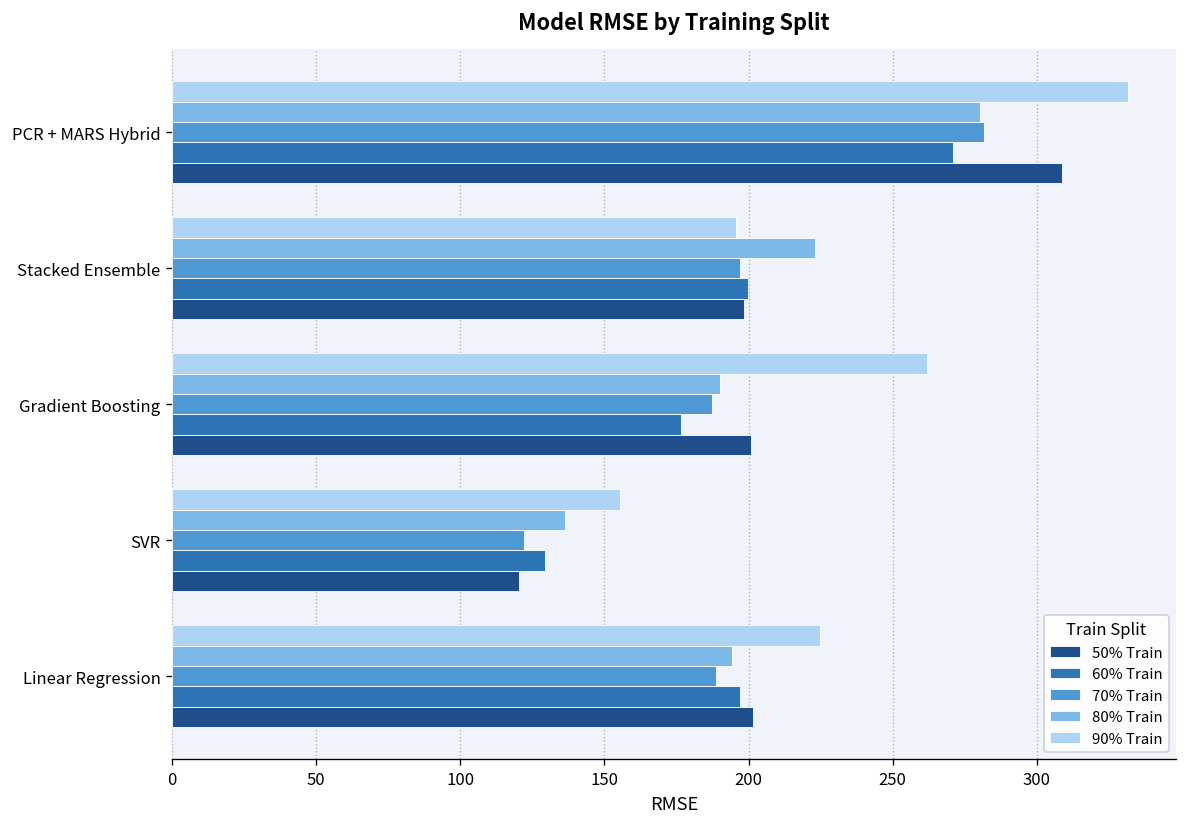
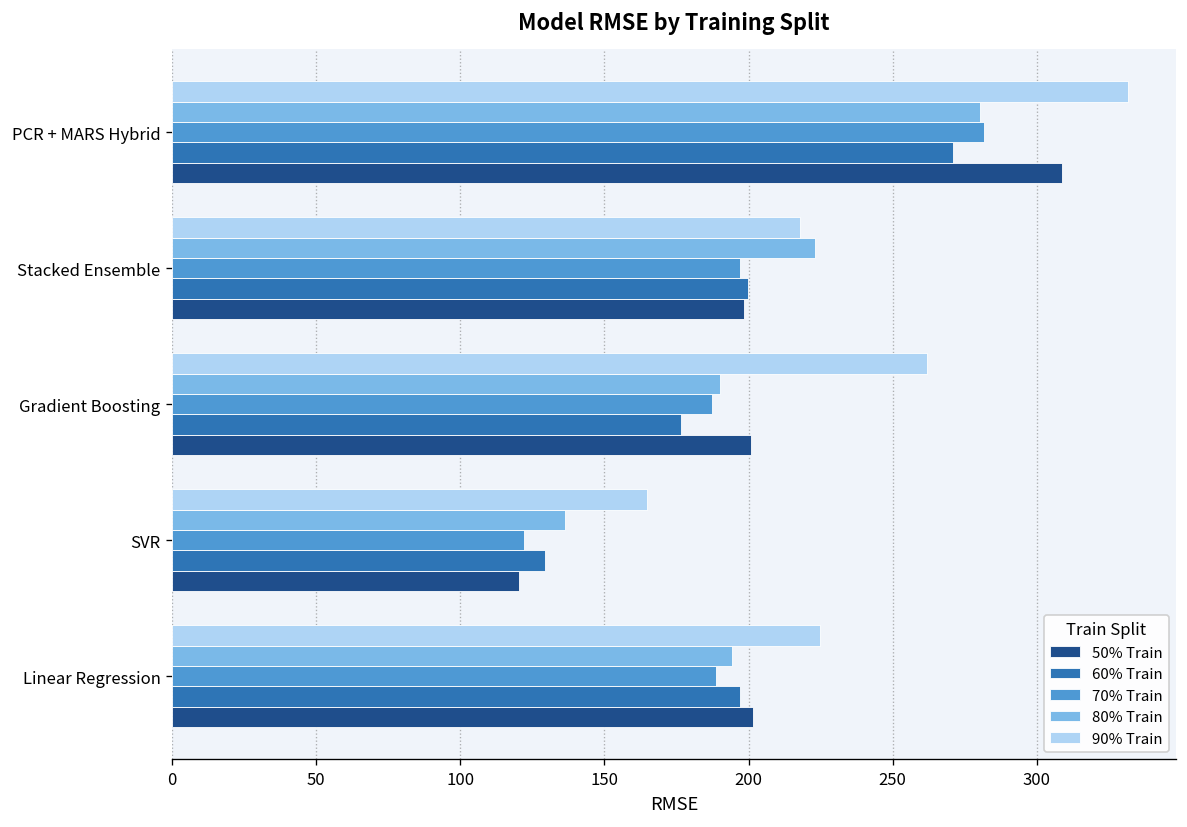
  {
    "90% Train": {
      "PCR + MARS Hybrid": 332,
-     "Stacked Ensemble": 196,
+     "Stacked Ensemble": 218,
      "Gradient Boosting": 262,
-     "SVR": 155,
+     "SVR": 165,
      "Linear Regression": 225
    }
  }
